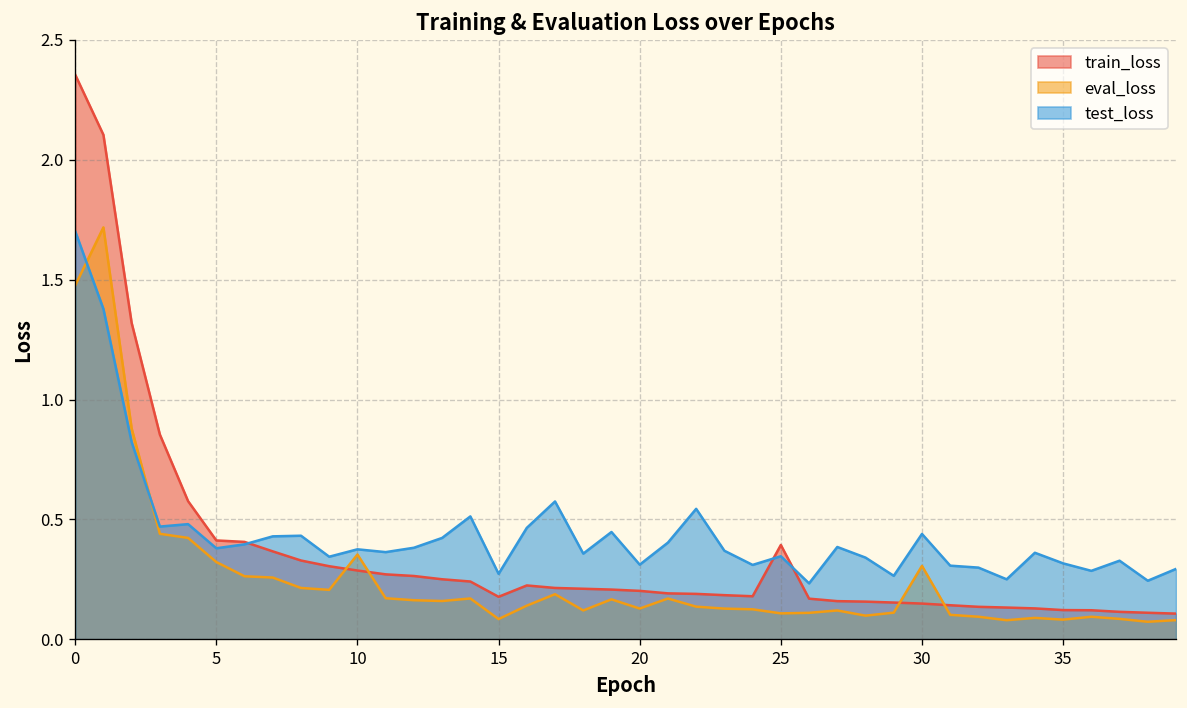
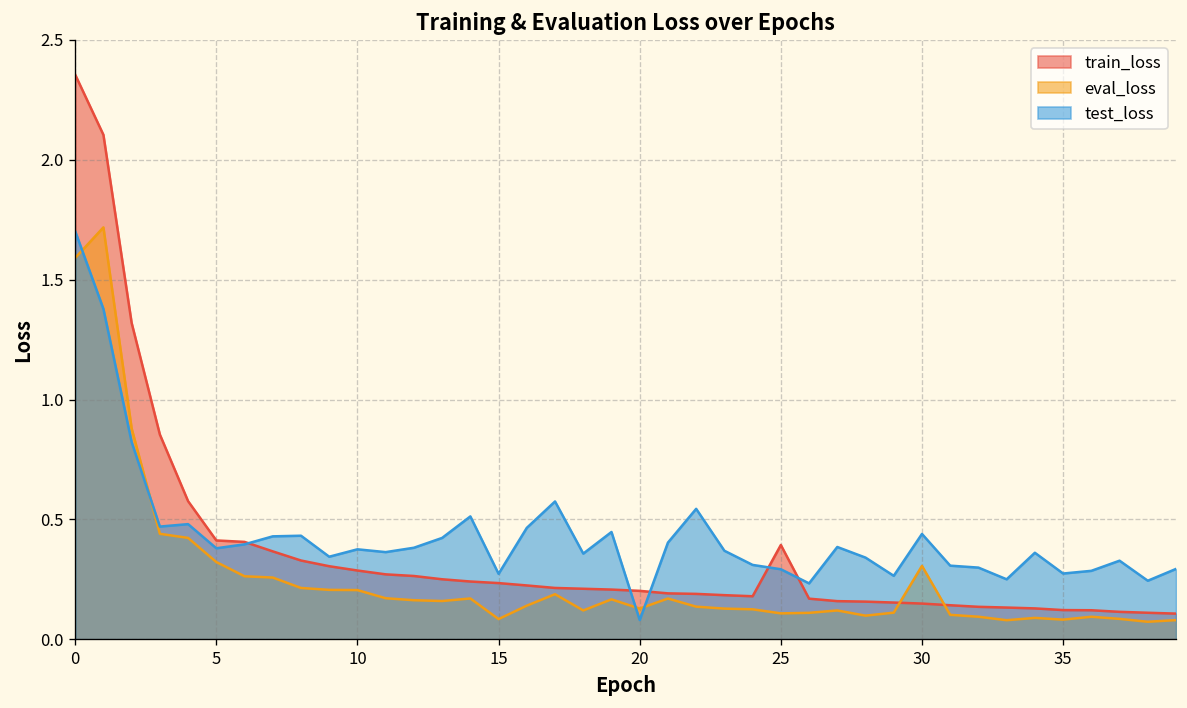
  {
    "train_loss": {
      "0": 2.36,
      "5": 0.41,
      "10": 0.29,
-     "15": 0.18,
+     "15": 0.23,
      "20": 0.20,
      "25": 0.39,
      "30": 0.15,
      "35": 0.12
    },
    "eval_loss": {
-     "0": 1.48,
+     "0": 1.59,
      "5": 0.32,
-     "10": 0.35,
+     "10": 0.21,
      "15": 0.08,
      "20": 0.13,
      "25": 0.11,
      "30": 0.31,
      "35": 0.08
    },
    "test_loss": {
      "0": 1.70,
      "5": 0.38,
      "10": 0.38,
      "15": 0.27,
-     "20": 0.31,
-     "25": 0.35,
+     "20": 0.08,
+     "25": 0.29,
      "30": 0.44,
-     "35": 0.32
+     "35": 0.27
    }
  }
